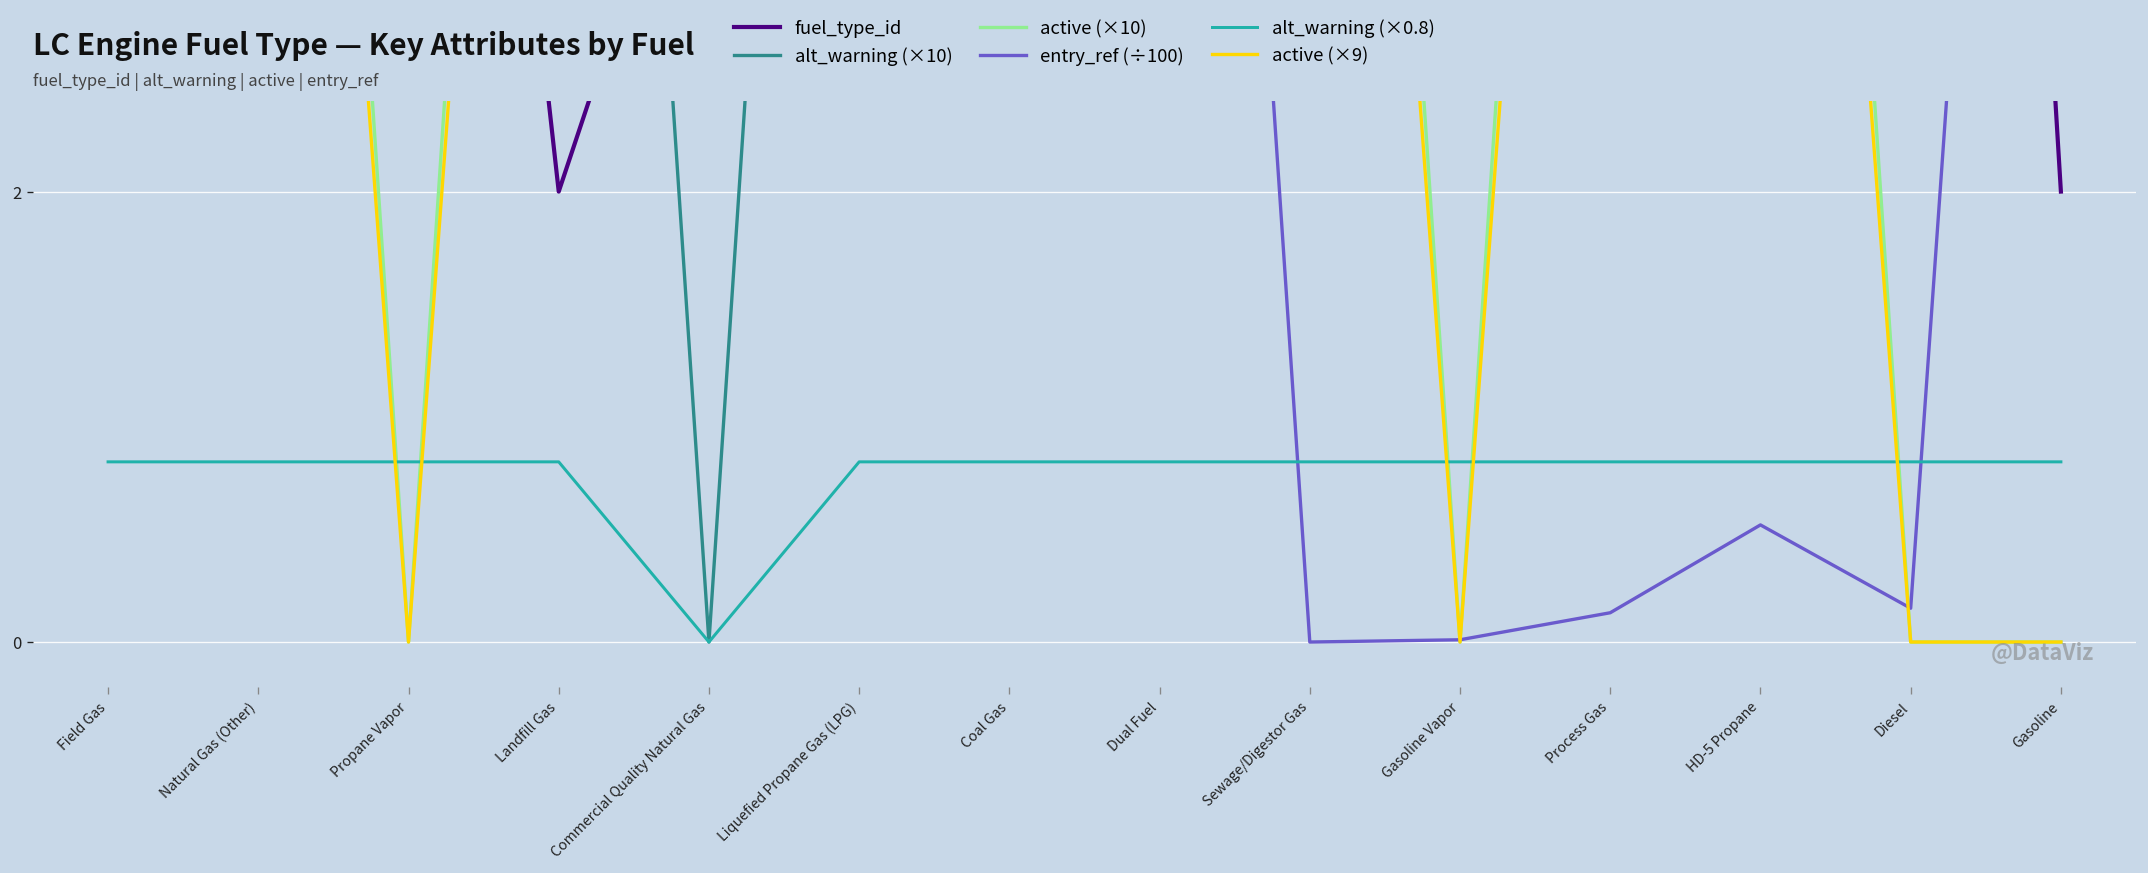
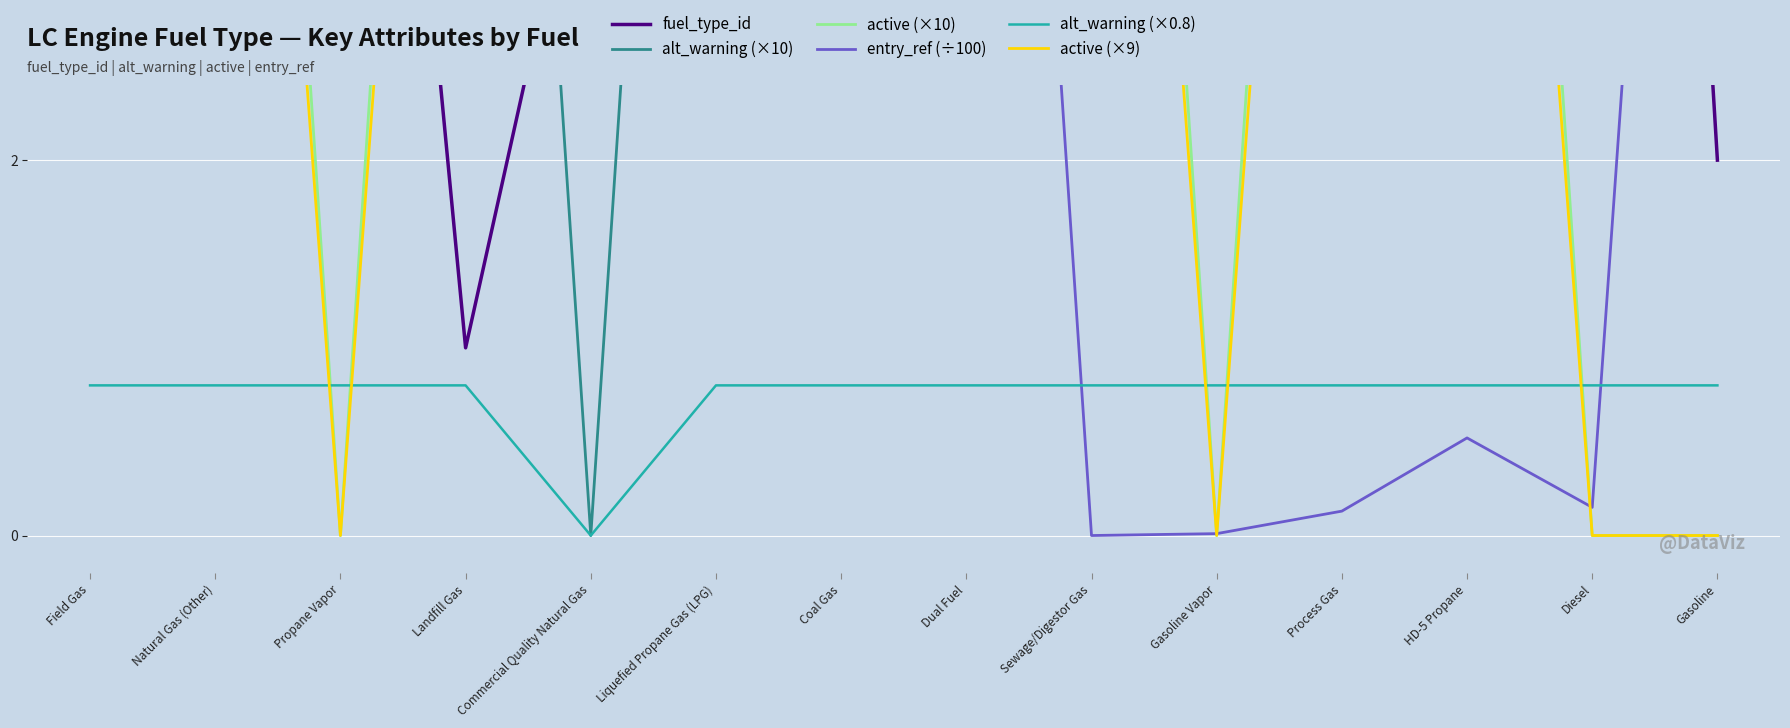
  {
    "fuel_type_id": {
-     "Landfill Gas": 2,
+     "Landfill Gas": 1,
      "Gasoline": 2
    },
    "entry_ref (÷100)": {
      "Sewage/Digestor Gas": 0,
      "Process Gas": 0.13,
      "HD-5 Propane": 0.52,
      "Diesel": 0.15
    }
  }
